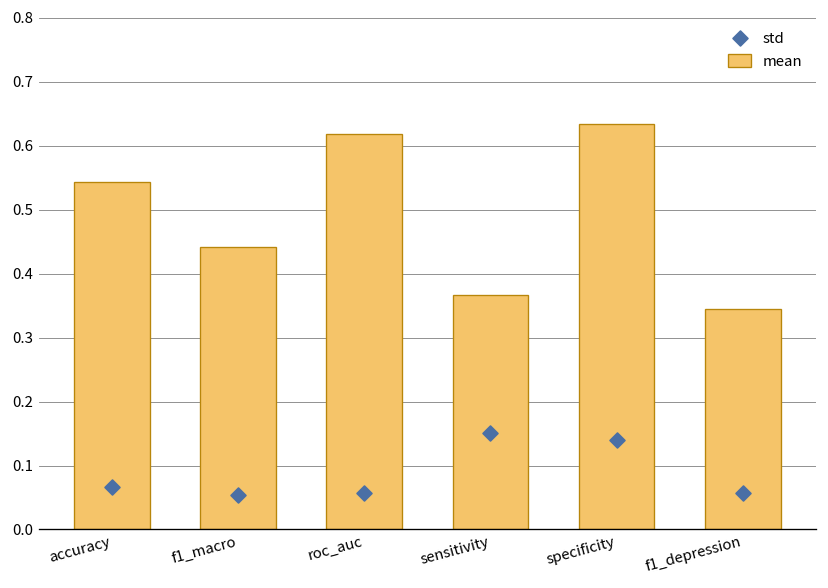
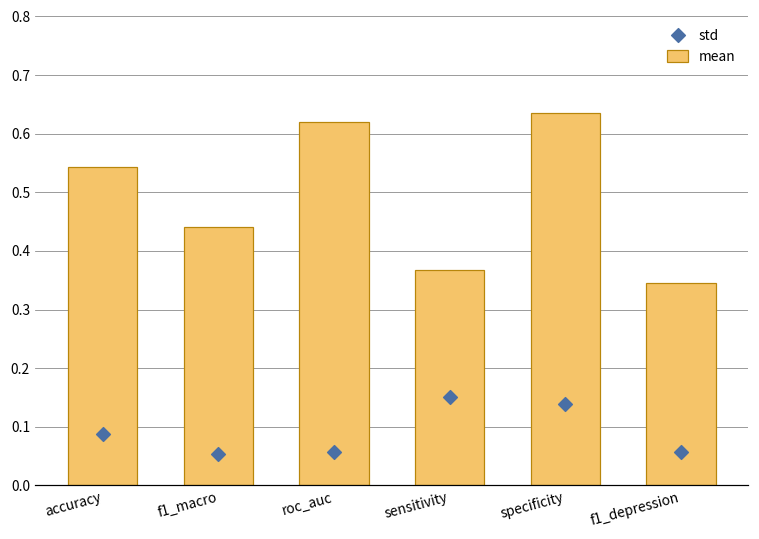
  {
    "std": {
-     "accuracy": 0.07
+     "accuracy": 0.09
    },
    "mean": {
      "accuracy": 0.54,
      "f1_macro": 0.44,
      "roc_auc": 0.62,
      "sensitivity": 0.37,
      "specificity": 0.63,
      "f1_depression": 0.34
    }
  }
